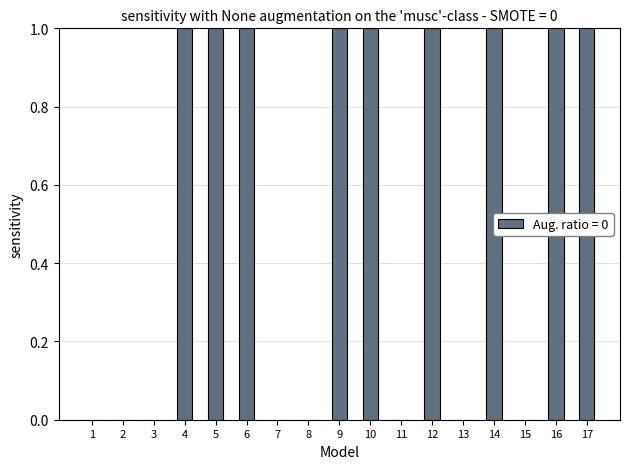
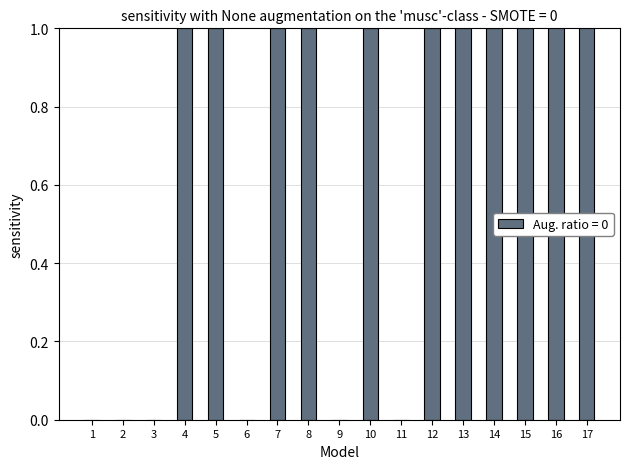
  {
    "1": 0,
    "2": 0,
    "3": 0,
    "4": 1,
    "5": 1,
-   "6": 1,
-   "7": 0,
-   "8": 0,
-   "9": 1,
+   "6": 0,
+   "7": 1,
+   "8": 1,
+   "9": 0,
    "10": 1,
    "11": 0,
    "12": 1,
-   "13": 0,
+   "13": 1,
    "14": 1,
-   "15": 0
+   "15": 1
  }
